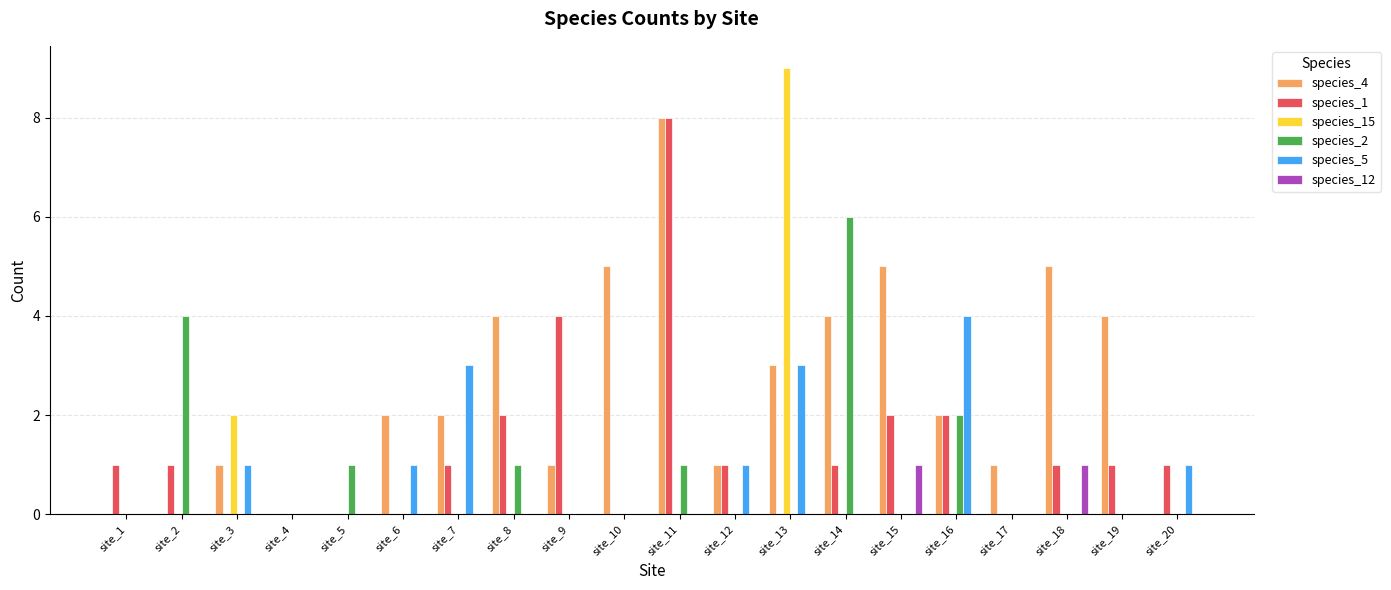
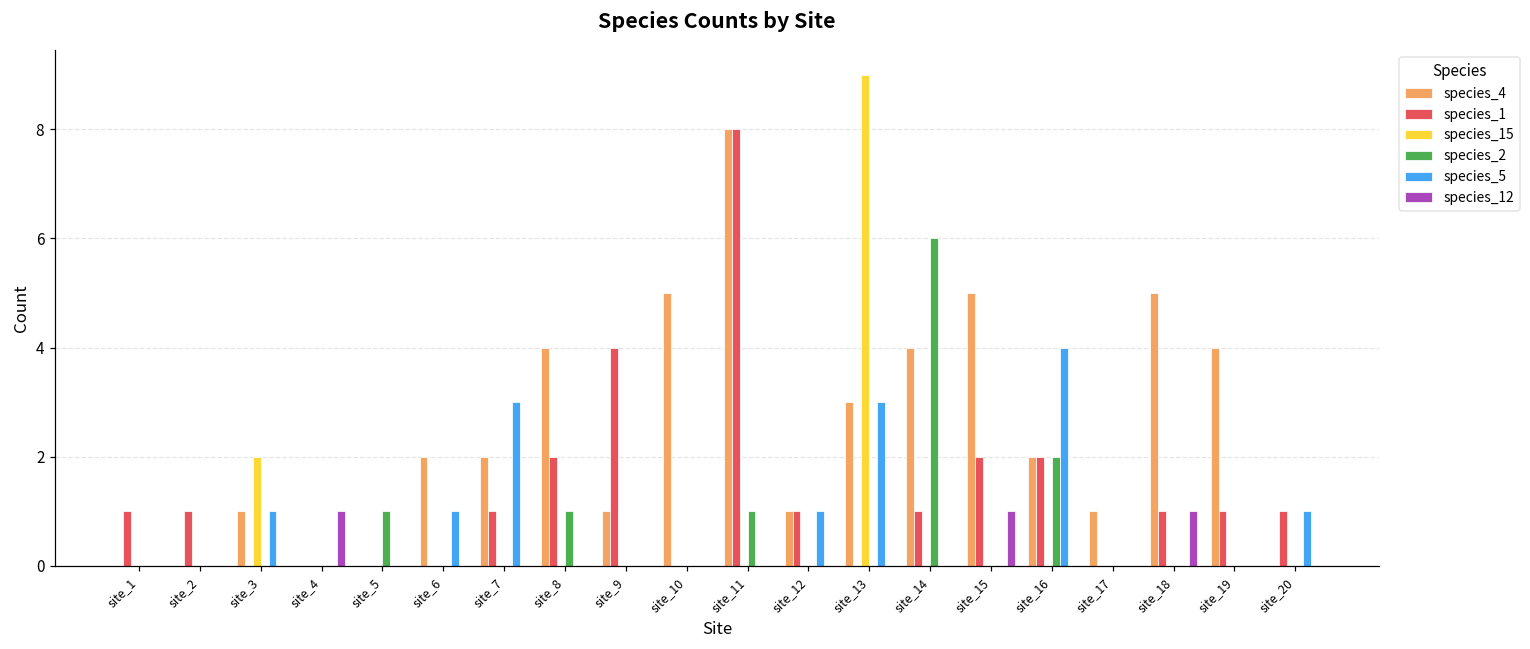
  {
    "species_4": {
      "site_1": 0,
      "site_2": 0,
      "site_3": 1,
      "site_4": 0,
      "site_5": 0,
      "site_6": 2,
      "site_7": 2,
      "site_8": 4,
      "site_9": 1,
      "site_10": 5,
      "site_11": 8,
      "site_12": 1,
      "site_13": 3,
      "site_14": 4,
      "site_15": 5,
      "site_16": 2,
      "site_17": 1,
      "site_18": 5,
      "site_19": 4,
      "site_20": 0
    },
    "species_1": {
      "site_1": 1,
      "site_2": 1,
      "site_3": 0,
      "site_4": 0,
      "site_5": 0,
      "site_6": 0,
      "site_7": 1,
      "site_8": 2,
      "site_9": 4,
      "site_10": 0,
      "site_11": 8,
      "site_12": 1,
      "site_13": 0,
      "site_14": 1,
      "site_15": 2,
      "site_16": 2,
      "site_17": 0,
      "site_18": 1,
      "site_19": 1,
      "site_20": 1
    },
    "species_15": {
      "site_1": 0,
      "site_2": 0,
      "site_3": 2,
      "site_4": 0,
      "site_5": 0,
      "site_6": 0,
      "site_7": 0,
      "site_8": 0,
      "site_9": 0,
      "site_10": 0,
      "site_11": 0,
      "site_12": 0,
      "site_13": 9,
      "site_14": 0,
      "site_15": 0,
      "site_16": 0,
      "site_17": 0,
      "site_18": 0,
      "site_19": 0,
      "site_20": 0
    },
    "species_2": {
      "site_1": 0,
-     "site_2": 4,
+     "site_2": 0,
      "site_3": 0,
      "site_4": 0,
      "site_5": 1,
      "site_6": 0,
      "site_7": 0,
      "site_8": 1,
      "site_9": 0,
      "site_10": 0,
      "site_11": 1,
      "site_12": 0,
      "site_13": 0,
      "site_14": 6,
      "site_15": 0,
      "site_16": 2,
      "site_17": 0,
      "site_18": 0,
      "site_19": 0,
      "site_20": 0
    },
    "species_5": {
      "site_1": 0,
      "site_2": 0,
      "site_3": 1,
      "site_4": 0,
      "site_5": 0,
      "site_6": 1,
      "site_7": 3,
      "site_8": 0,
      "site_9": 0,
      "site_10": 0,
      "site_11": 0,
      "site_12": 1,
      "site_13": 3,
      "site_14": 0,
      "site_15": 0,
      "site_16": 4,
      "site_17": 0,
      "site_18": 0,
      "site_19": 0,
      "site_20": 1
    },
    "species_12": {
      "site_1": 0,
      "site_2": 0,
      "site_3": 0,
-     "site_4": 0,
+     "site_4": 1,
      "site_5": 0,
      "site_6": 0,
      "site_7": 0,
      "site_8": 0,
      "site_9": 0,
      "site_10": 0,
      "site_11": 0,
      "site_12": 0,
      "site_13": 0,
      "site_14": 0,
      "site_15": 1,
      "site_16": 0,
      "site_17": 0,
      "site_18": 1,
      "site_19": 0,
      "site_20": 0
    }
  }
